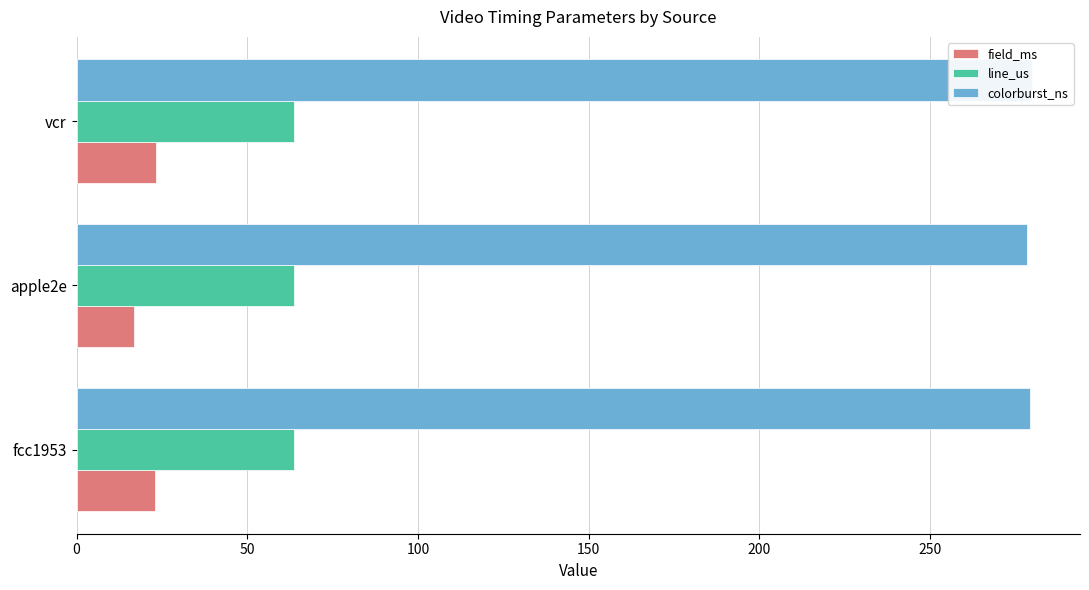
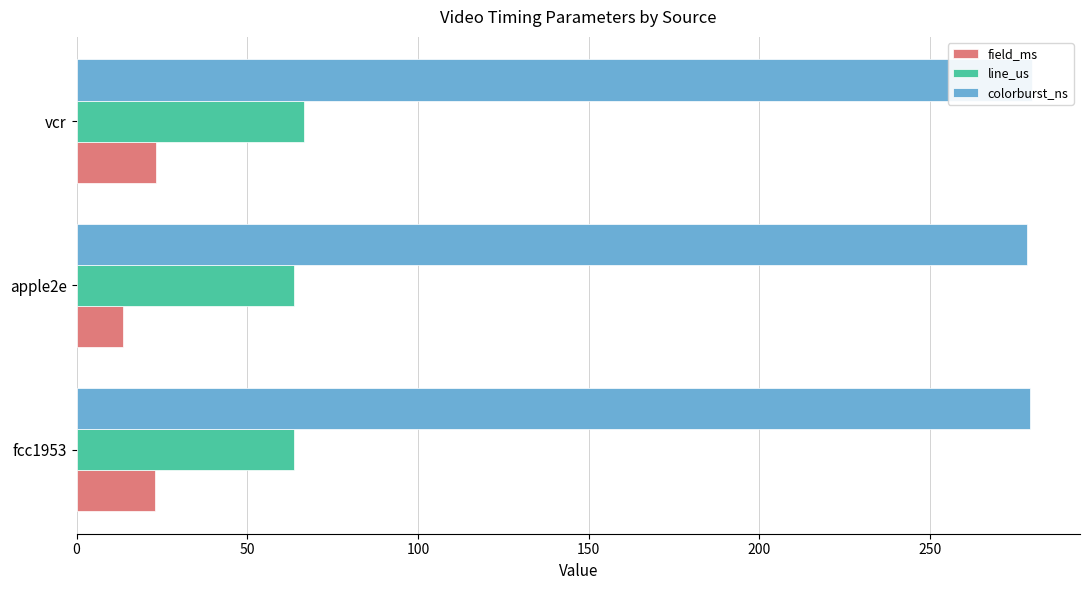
  {
    "field_ms": {
      "vcr": 23,
-     "apple2e": 17,
+     "apple2e": 13,
      "fcc1953": 23
    },
    "line_us": {
-     "vcr": 64,
+     "vcr": 67,
      "apple2e": 64,
      "fcc1953": 64
    },
    "colorburst_ns": {
      "apple2e": 278,
      "fcc1953": 279
    }
  }
